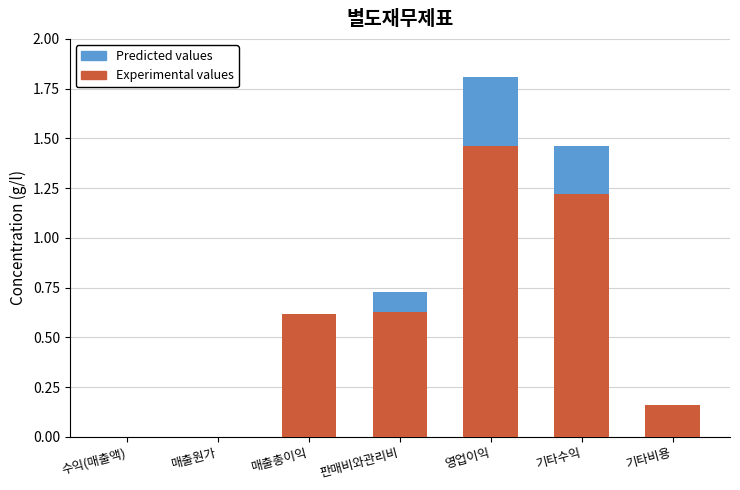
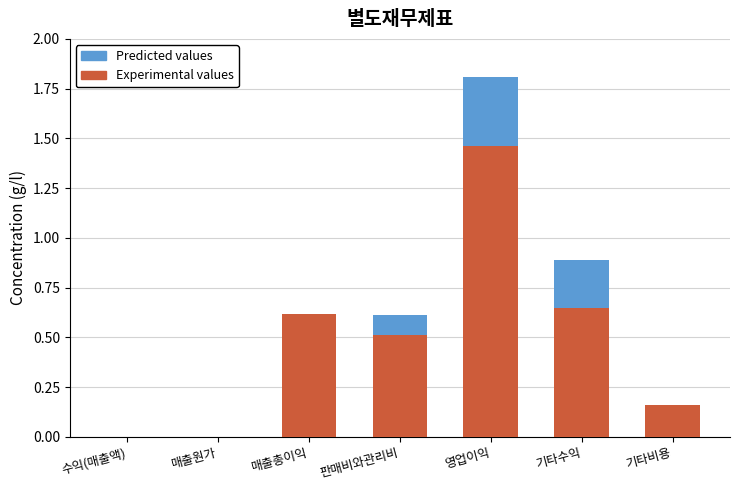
  {
    "Experimental values": {
      "수익(매출액)": 0.00,
      "매출원가": 0.00,
      "매출총이익": 0.62,
-     "판매비와관리비": 0.63,
+     "판매비와관리비": 0.51,
      "영업이익": 1.46,
-     "기타수익": 1.22,
+     "기타수익": 0.65,
      "기타비용": 0.16
    },
    "Predicted values": {
      "수익(매출액)": 0.00,
      "매출원가": 0.00,
      "매출총이익": 0.00,
      "판매비와관리비": 0.10,
      "영업이익": 0.35,
      "기타수익": 0.24,
      "기타비용": 0.00
    }
  }
